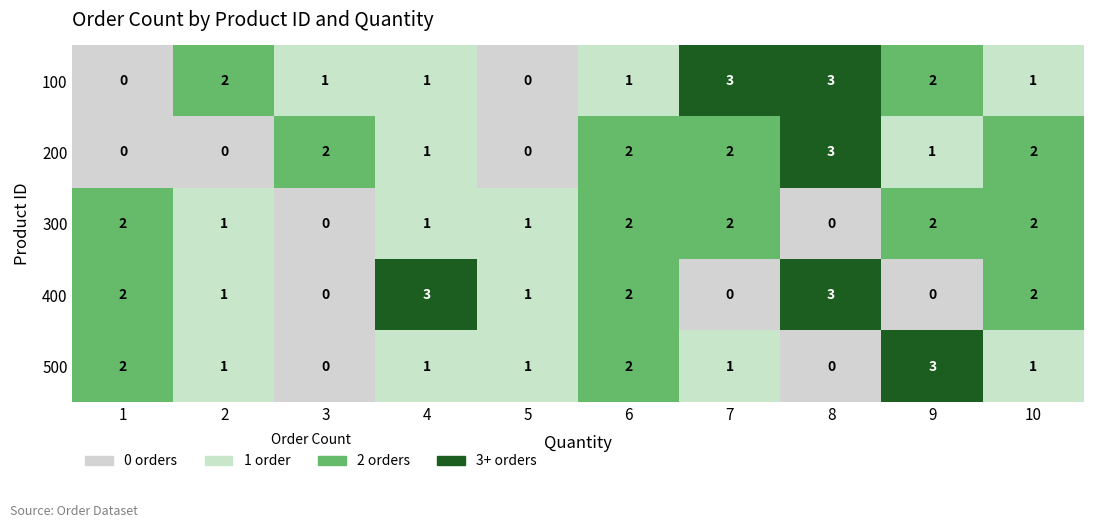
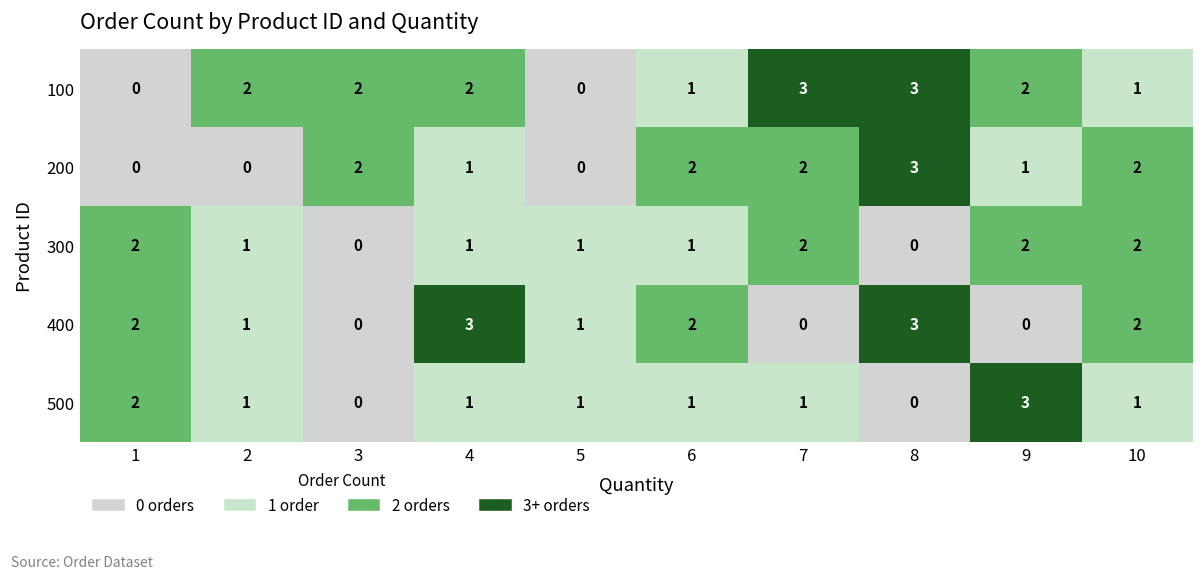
  {
    "100": {
      "1": 0,
      "2": 2,
-     "3": 1,
-     "4": 1,
+     "3": 2,
+     "4": 2,
      "5": 0,
      "6": 1,
      "7": 3,
      "8": 3,
      "9": 2,
      "10": 1
    },
    "200": {
      "1": 0,
      "2": 0,
      "3": 2,
      "4": 1,
      "5": 0,
      "6": 2,
      "7": 2,
      "8": 3,
      "9": 1,
      "10": 2
    },
    "300": {
      "1": 2,
      "2": 1,
      "3": 0,
      "4": 1,
      "5": 1,
-     "6": 2,
+     "6": 1,
      "7": 2,
      "8": 0,
      "9": 2,
      "10": 2
    },
    "400": {
      "1": 2,
      "2": 1,
      "3": 0,
      "4": 3,
      "5": 1,
      "6": 2,
      "7": 0,
      "8": 3,
      "9": 0,
      "10": 2
    },
    "500": {
      "1": 2,
      "2": 1,
      "3": 0,
      "4": 1,
      "5": 1,
-     "6": 2,
+     "6": 1,
      "7": 1,
      "8": 0,
      "9": 3,
      "10": 1
    }
  }
